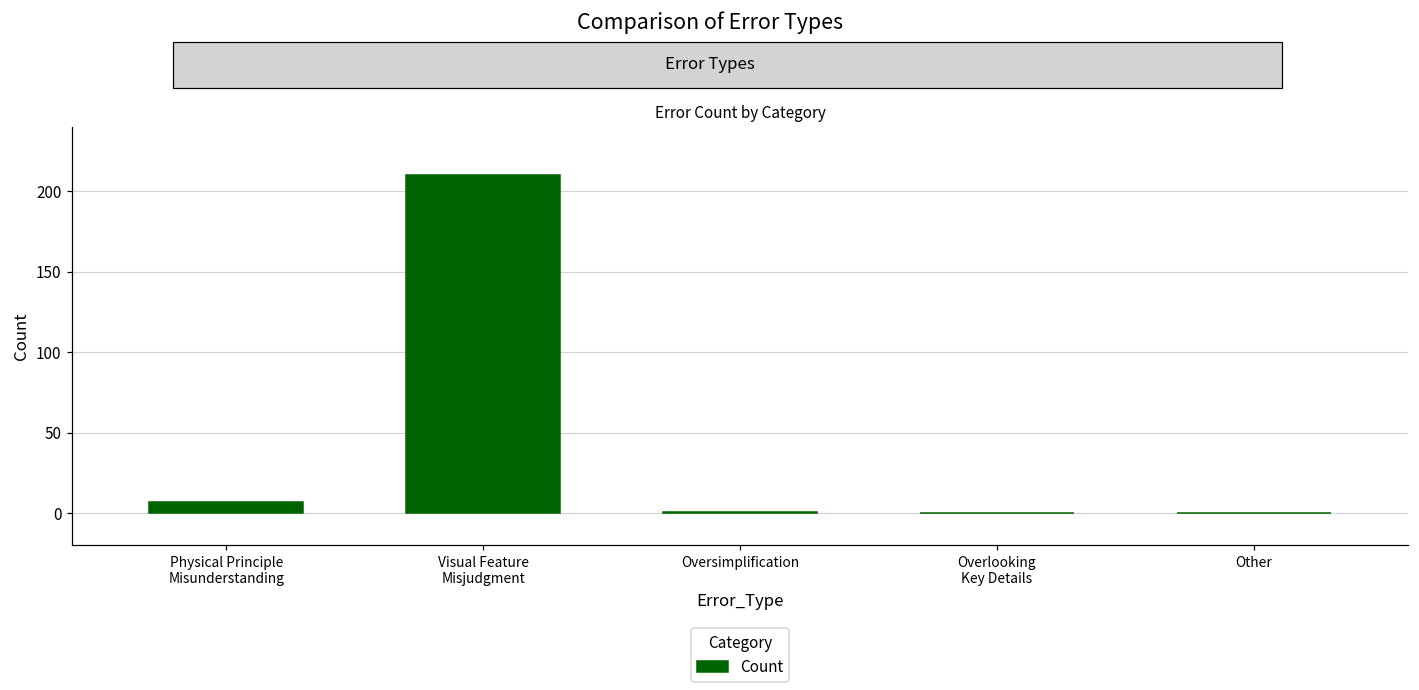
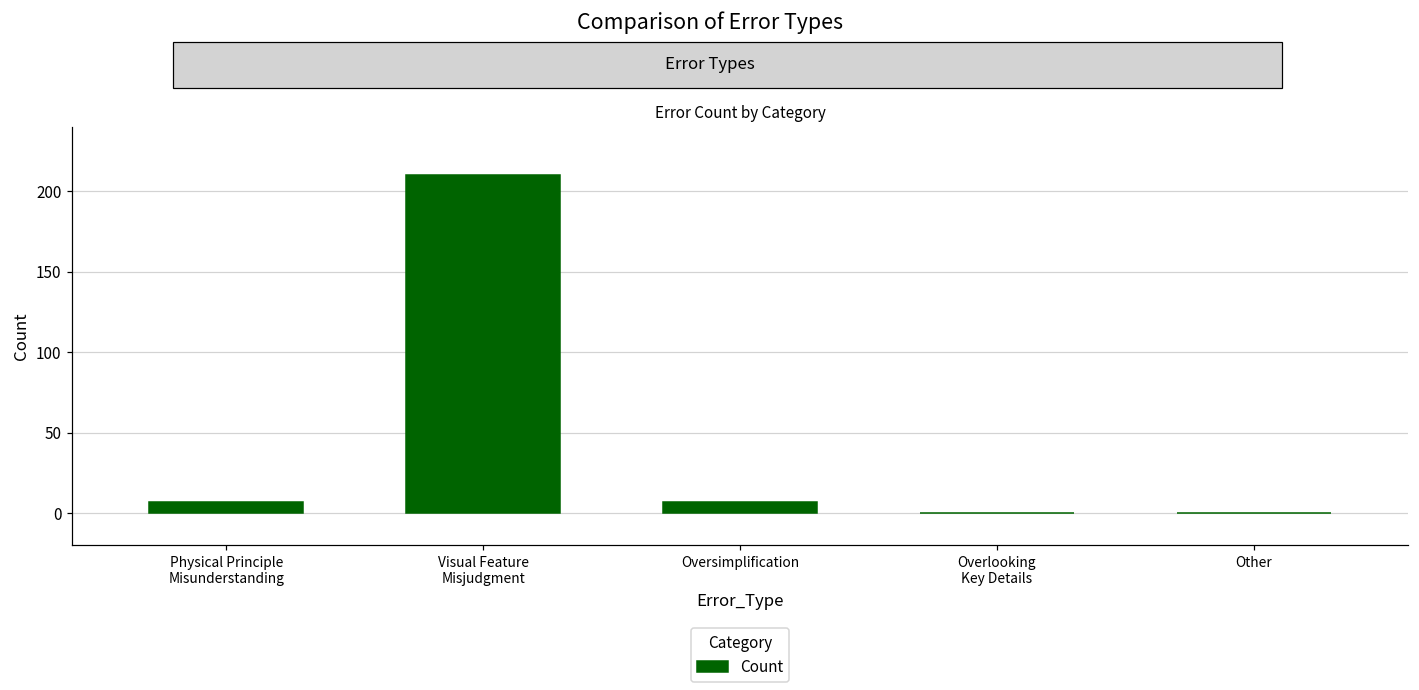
  {
    "Physical Principle Misunderstanding": 7,
    "Visual Feature Misjudgment": 210,
-   "Oversimplification": 1,
+   "Oversimplification": 7,
    "Overlooking Key Details": 0,
    "Other": 0
  }
